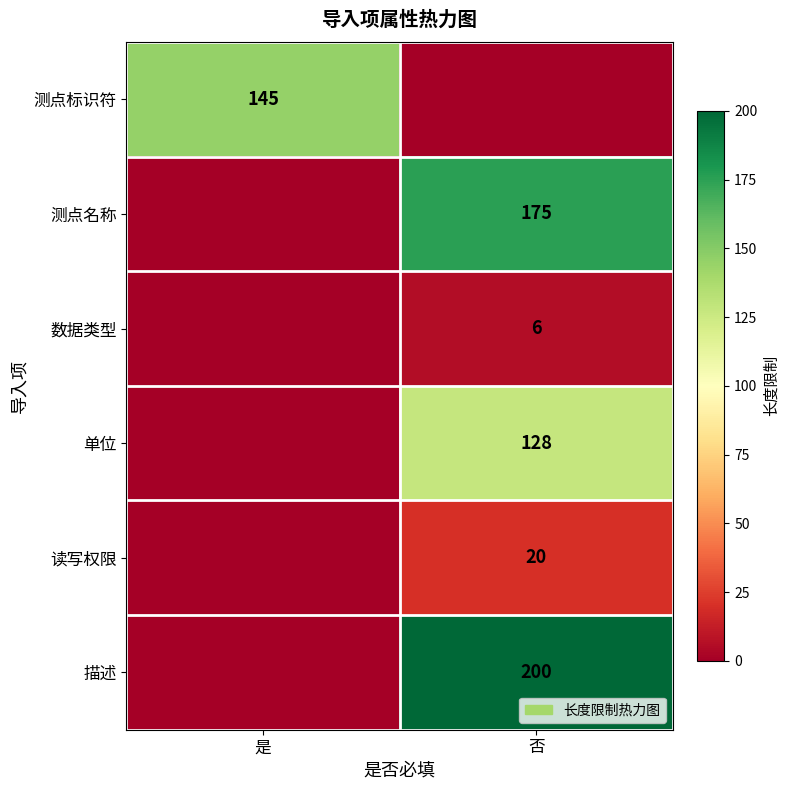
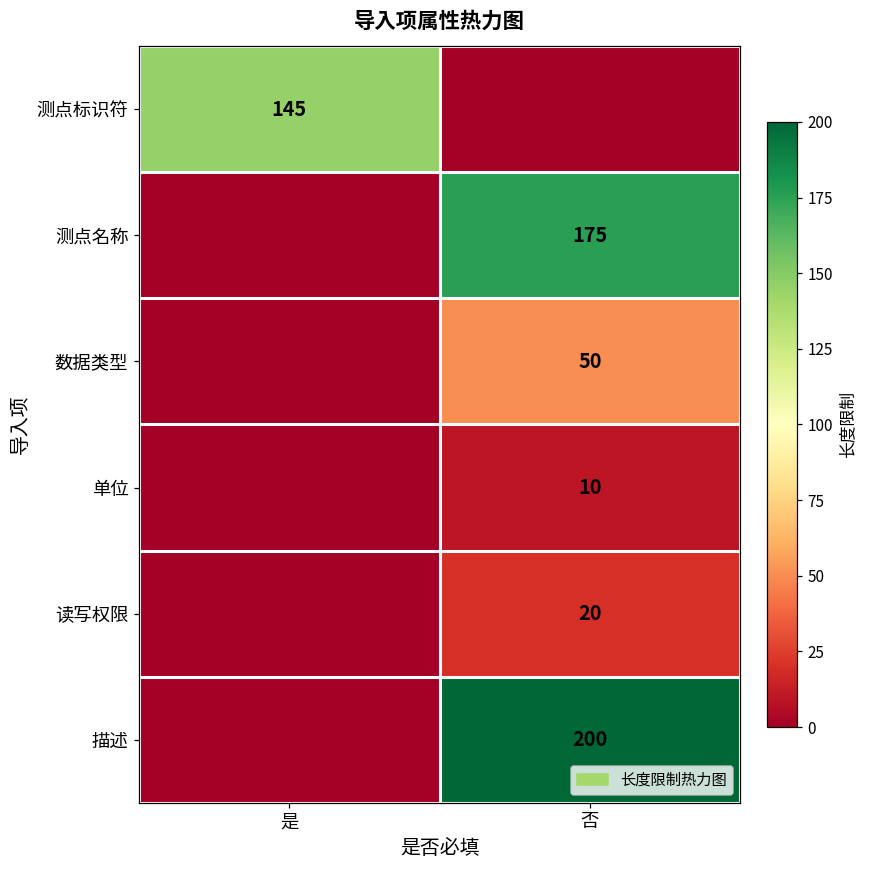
  {
    "测点标识符": {
      "是": 145
    },
    "测点名称": {
      "否": 175
    },
    "数据类型": {
-     "否": 6
+     "否": 50
    },
    "单位": {
-     "否": 128
+     "否": 10
    },
    "读写权限": {
      "否": 20
    },
    "描述": {
      "否": 200
    }
  }
